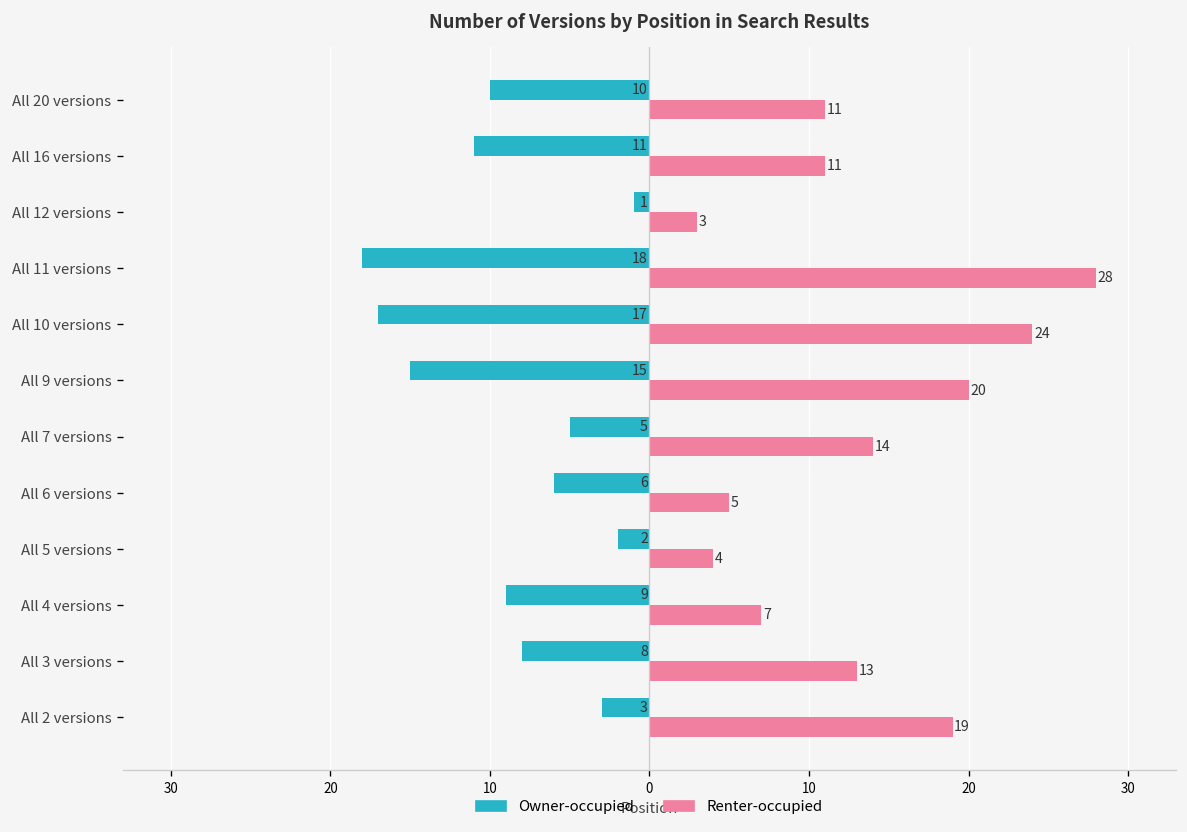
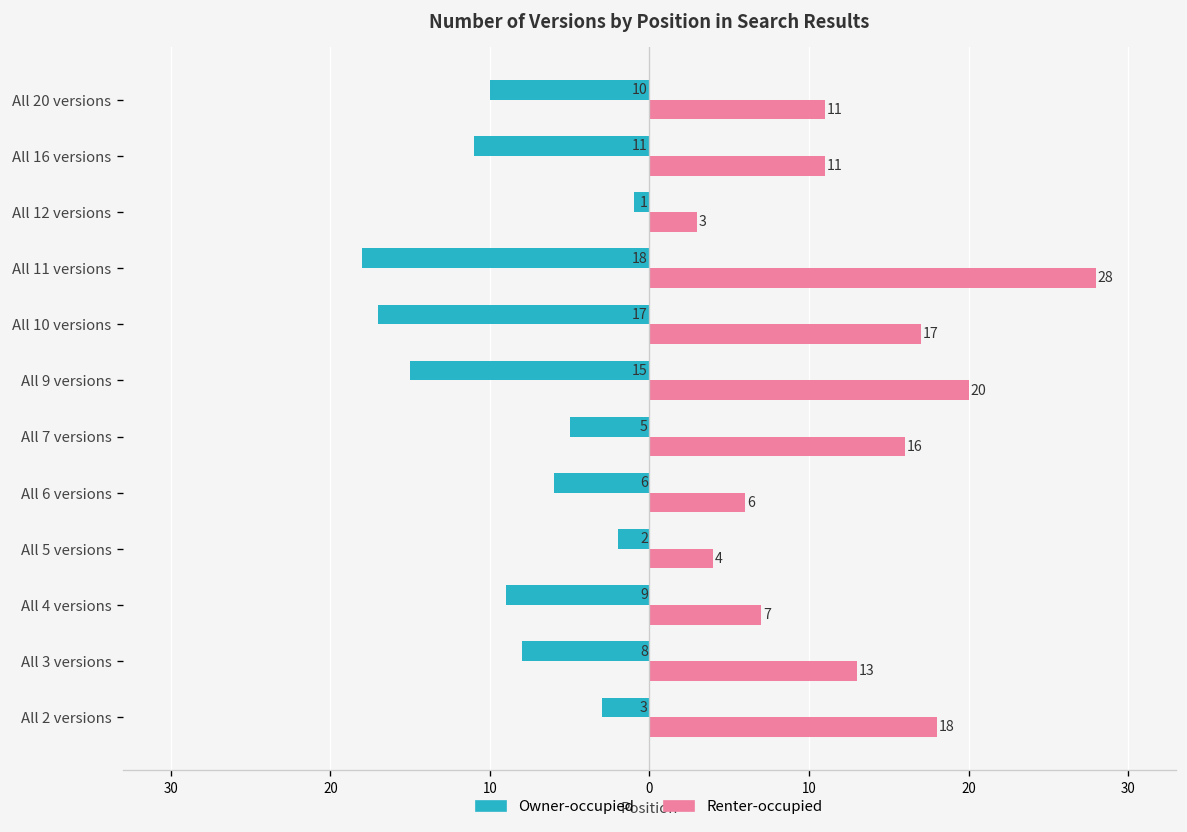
  {
    "Renter-occupied": {
      "All 20 versions": 11,
      "All 16 versions": 11,
      "All 12 versions": 3,
      "All 11 versions": 28,
-     "All 10 versions": 24,
+     "All 10 versions": 17,
      "All 9 versions": 20,
-     "All 7 versions": 14,
-     "All 6 versions": 5,
+     "All 7 versions": 16,
+     "All 6 versions": 6,
      "All 5 versions": 4,
      "All 4 versions": 7,
      "All 3 versions": 13,
-     "All 2 versions": 19
+     "All 2 versions": 18
    }
  }
